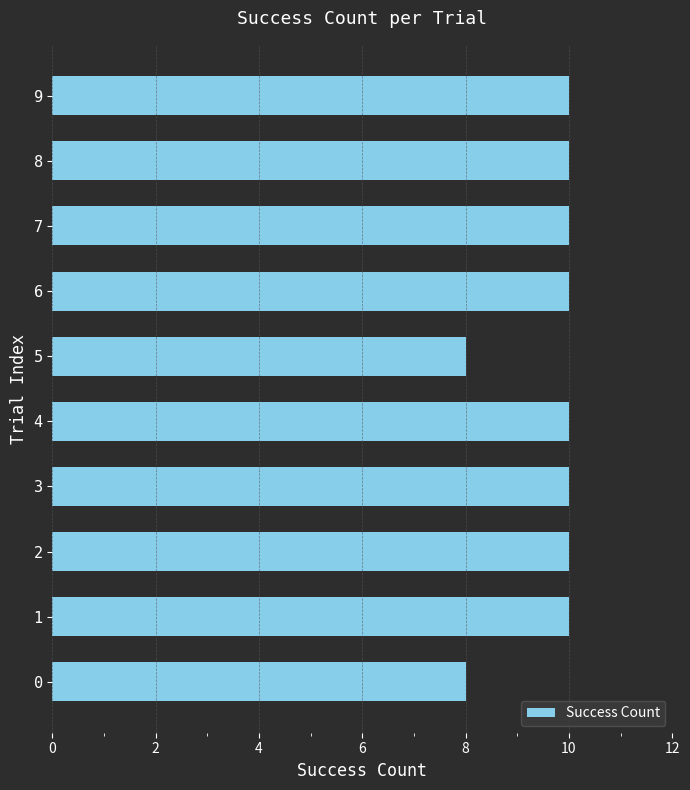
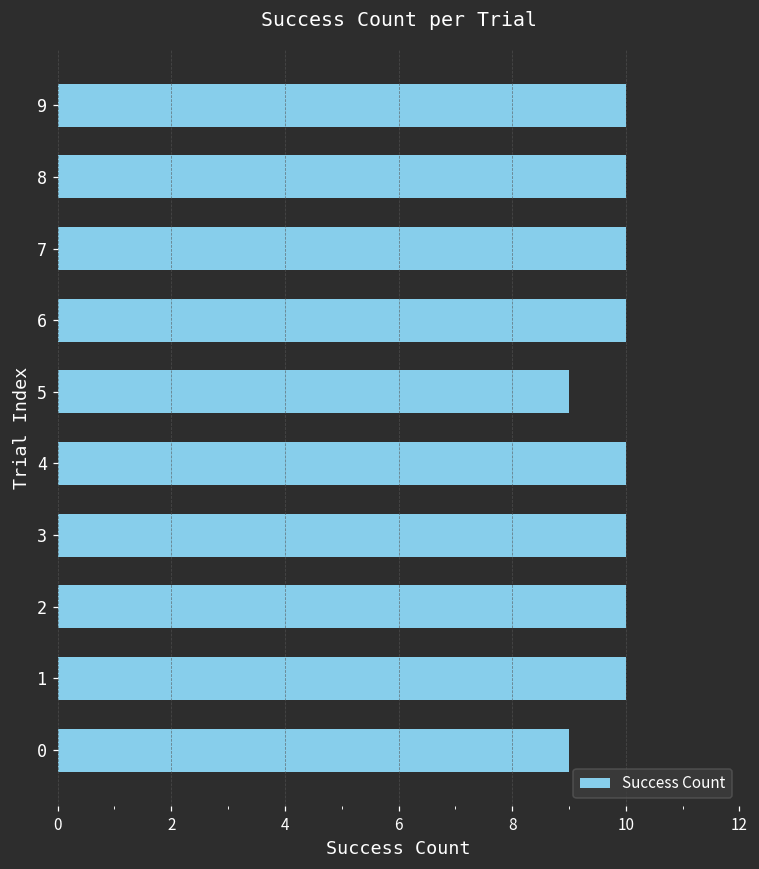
  {
    "9": 10,
    "8": 10,
    "7": 10,
    "6": 10,
-   "5": 8,
+   "5": 9,
    "4": 10,
    "3": 10,
    "2": 10,
    "1": 10,
-   "0": 8
+   "0": 9
  }
